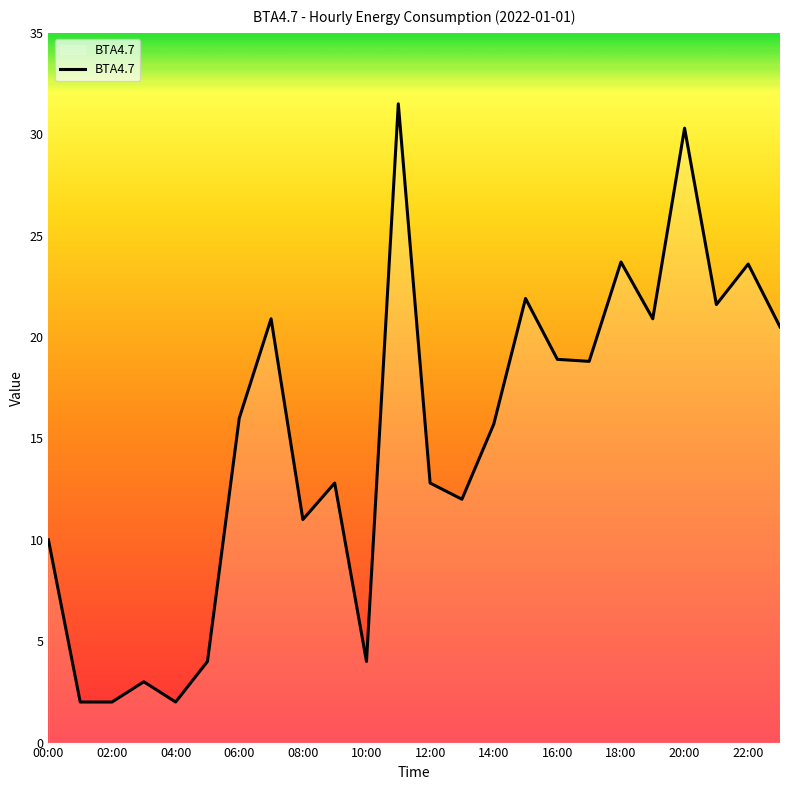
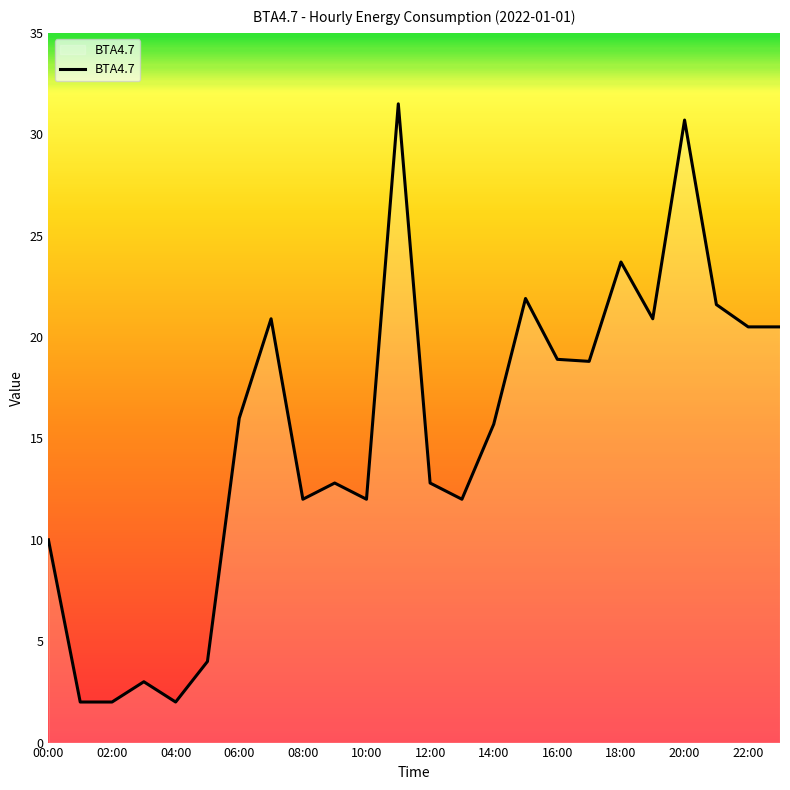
  {
    "00:00": 10.0,
    "02:00": 2.0,
    "04:00": 2.0,
    "06:00": 16.0,
-   "08:00": 11,
-   "10:00": 4,
+   "08:00": 12,
+   "10:00": 12,
    "12:00": 12.8,
    "14:00": 15.7,
    "16:00": 18.9,
    "18:00": 23.7,
-   "20:00": 30.3,
-   "22:00": 23.6
+   "20:00": 30.7,
+   "22:00": 20.5
  }
